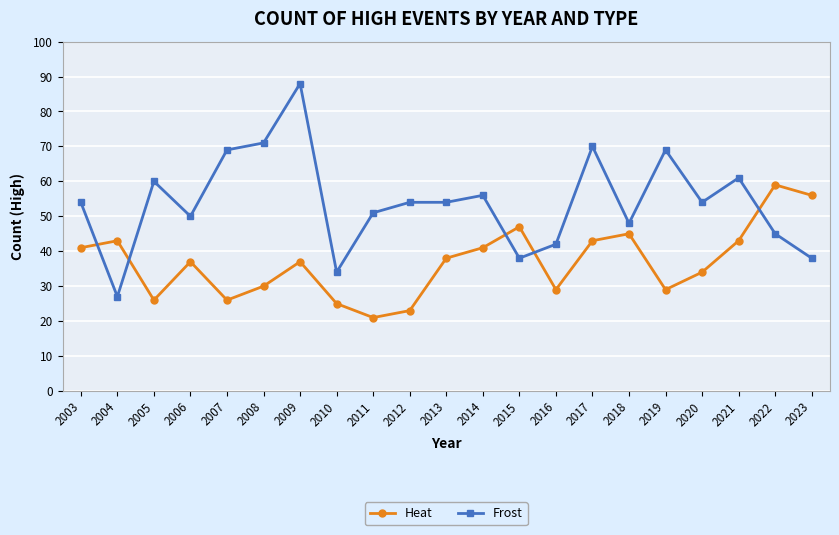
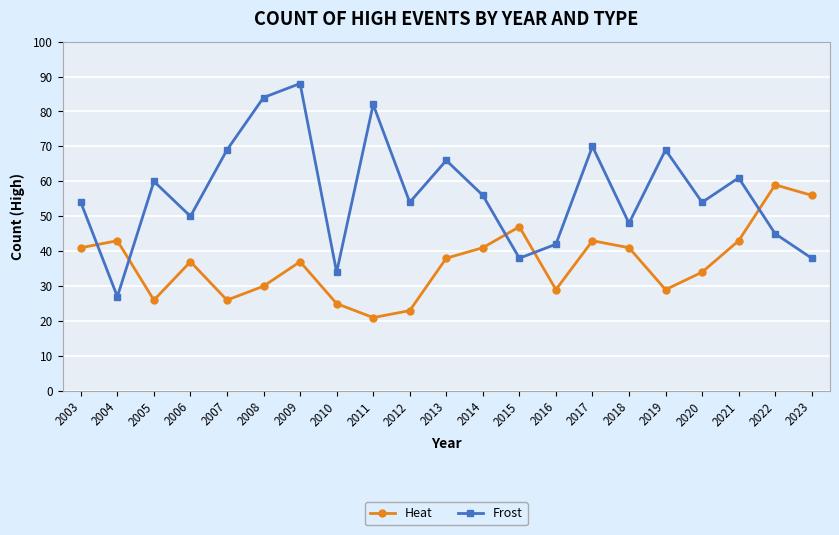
  {
    "Heat": {
      "2003": 41,
      "2004": 43,
      "2005": 26,
      "2006": 37,
      "2007": 26,
      "2008": 30,
      "2009": 37,
      "2010": 25,
      "2011": 21,
      "2012": 23,
      "2013": 38,
      "2014": 41,
      "2015": 47,
      "2016": 29,
      "2017": 43,
-     "2018": 45,
+     "2018": 41,
      "2019": 29,
      "2020": 34,
      "2021": 43,
      "2022": 59,
      "2023": 56
    },
    "Frost": {
      "2003": 54,
      "2004": 27,
      "2005": 60,
      "2006": 50,
      "2007": 69,
-     "2008": 71,
+     "2008": 84,
      "2009": 88,
      "2010": 34,
-     "2011": 51,
+     "2011": 82,
      "2012": 54,
-     "2013": 54,
+     "2013": 66,
      "2014": 56,
      "2015": 38,
      "2016": 42,
      "2017": 70,
      "2018": 48,
      "2019": 69,
      "2020": 54,
      "2021": 61,
      "2022": 45,
      "2023": 38
    }
  }
